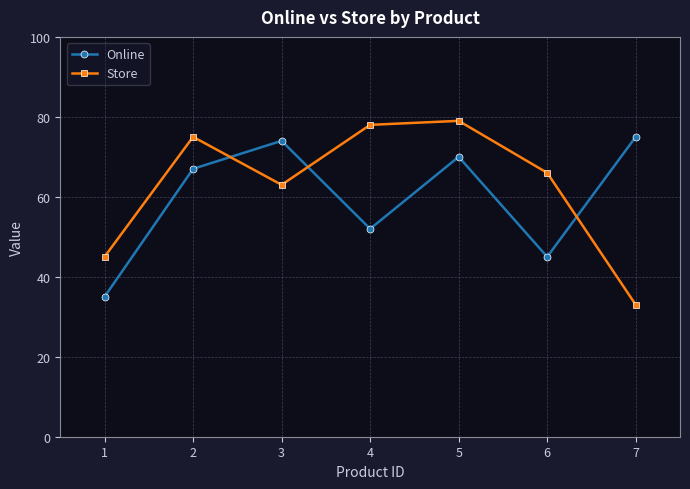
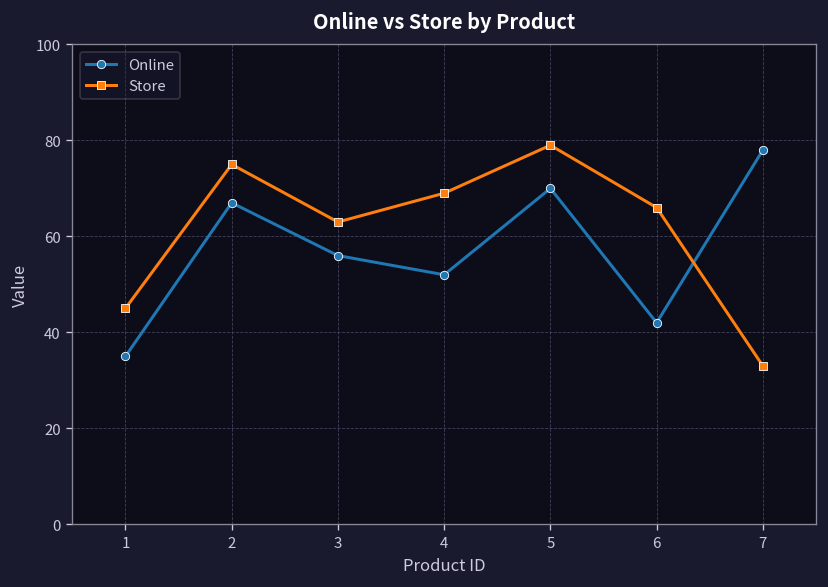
  {
    "Online": {
      "1": 35,
      "2": 67,
-     "3": 74,
+     "3": 56,
      "4": 52,
      "5": 70,
-     "6": 45,
-     "7": 75
+     "6": 42,
+     "7": 78
    },
    "Store": {
      "1": 45,
      "2": 75,
      "3": 63,
-     "4": 78,
+     "4": 69,
      "5": 79,
      "6": 66,
      "7": 33
    }
  }
